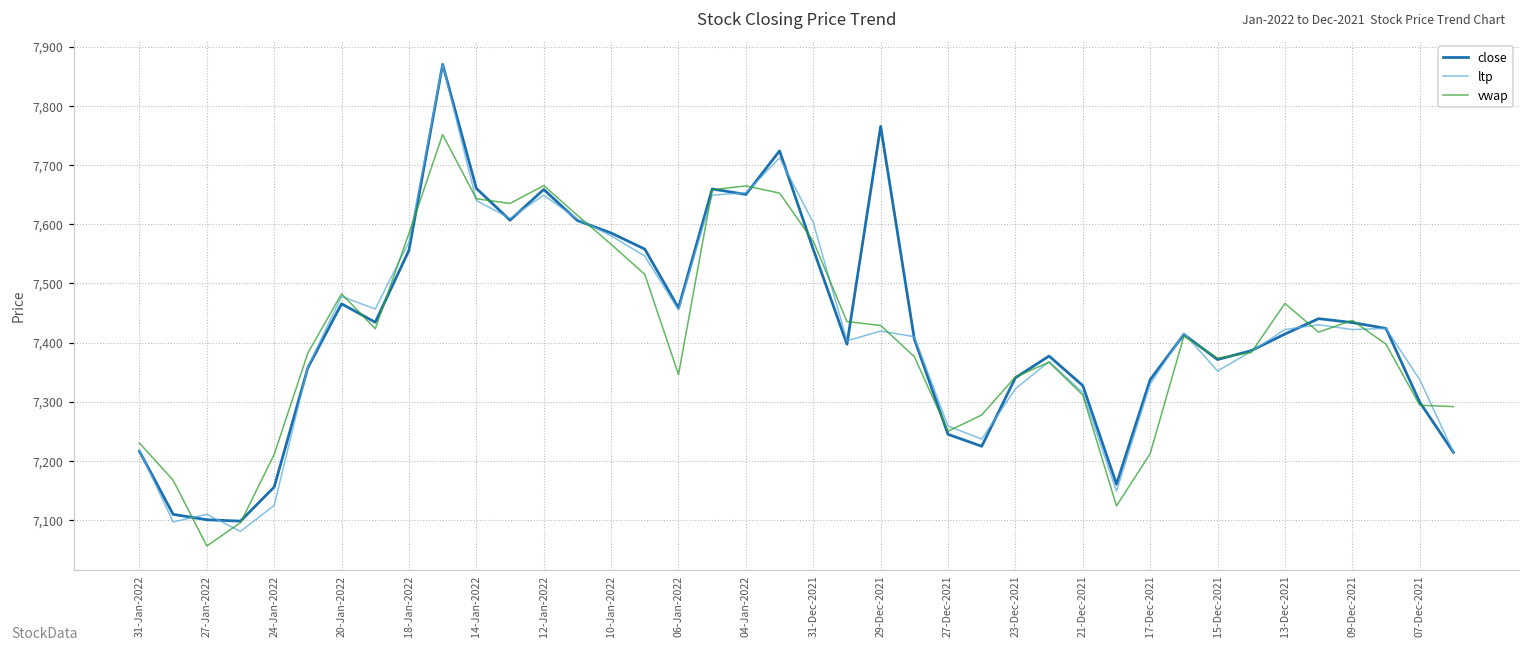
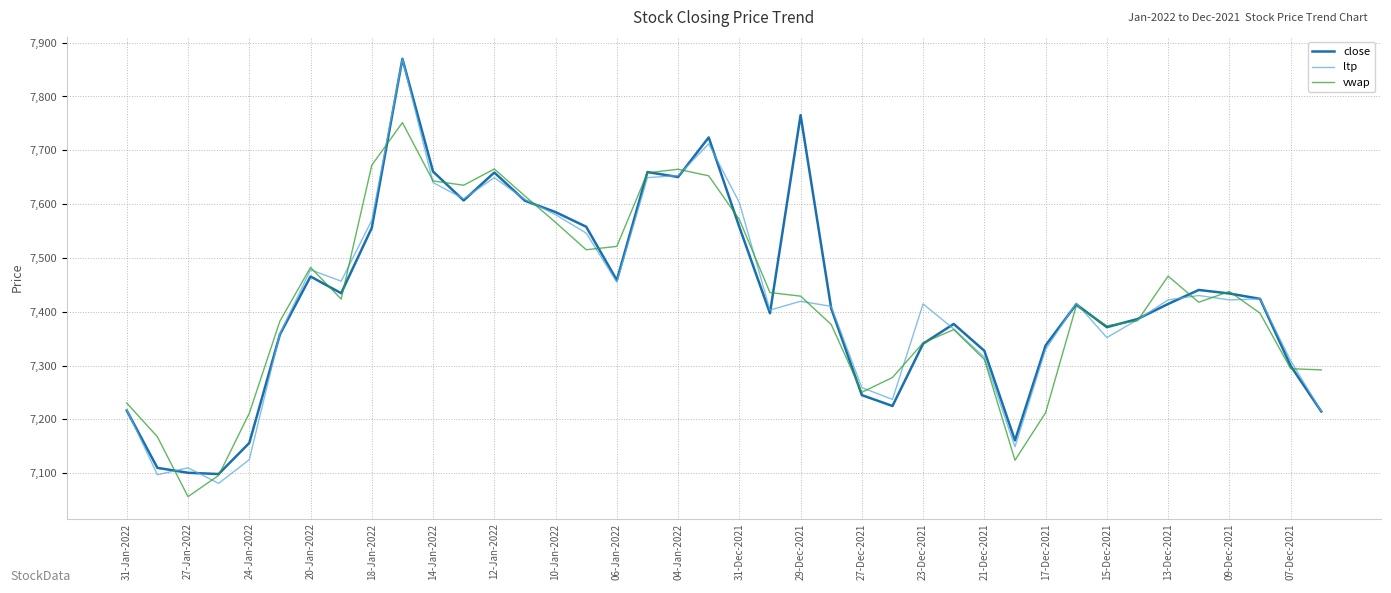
  {
    "close": {
      "27-Jan-2022": "7,100",
      "24-Jan-2022": "7,160",
      "20-Jan-2022": "7,470",
      "18-Jan-2022": "7,560",
      "14-Jan-2022": "7,660",
      "12-Jan-2022": "7,660",
      "31-Dec-2021": "7,560",
      "29-Dec-2021": "7,770",
      "27-Dec-2021": "7,250",
      "21-Dec-2021": "7,330",
      "17-Dec-2021": "7,340",
      "13-Dec-2021": "7,410",
      "07-Dec-2021": "7,300"
    },
    "ltp": {
      "27-Jan-2022": "7,110",
      "24-Jan-2022": "7,130",
      "18-Jan-2022": "7,570",
      "12-Jan-2022": "7,650",
      "31-Dec-2021": "7,600",
      "29-Dec-2021": "7,420",
      "27-Dec-2021": "7,260",
-     "23-Dec-2021": "7,320",
+     "23-Dec-2021": "7,410",
      "17-Dec-2021": "7,330",
      "15-Dec-2021": "7,350",
      "13-Dec-2021": "7,420",
      "09-Dec-2021": "7,420",
-     "07-Dec-2021": "7,340"
+     "07-Dec-2021": "7,310"
    },
    "vwap": {
      "31-Jan-2022": "7,230",
      "27-Jan-2022": "7,060",
      "24-Jan-2022": "7,210",
-     "18-Jan-2022": "7,580",
+     "18-Jan-2022": "7,670",
      "12-Jan-2022": "7,670",
      "10-Jan-2022": "7,570",
-     "06-Jan-2022": "7,350",
+     "06-Jan-2022": "7,520",
      "04-Jan-2022": "7,660",
      "31-Dec-2021": "7,570",
      "29-Dec-2021": "7,430",
      "27-Dec-2021": "7,250",
      "17-Dec-2021": "7,210",
      "13-Dec-2021": "7,470",
      "07-Dec-2021": "7,290"
    }
  }
